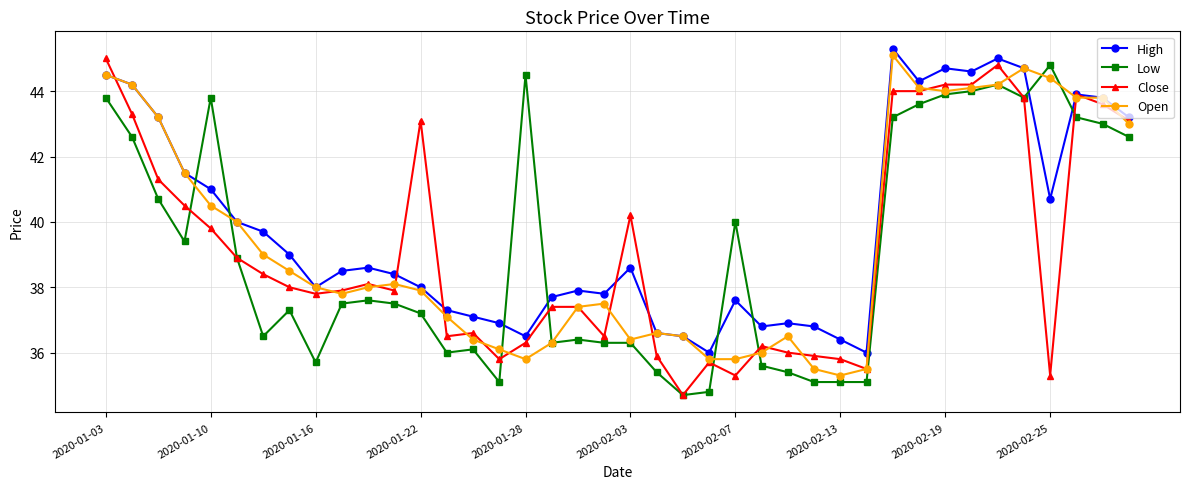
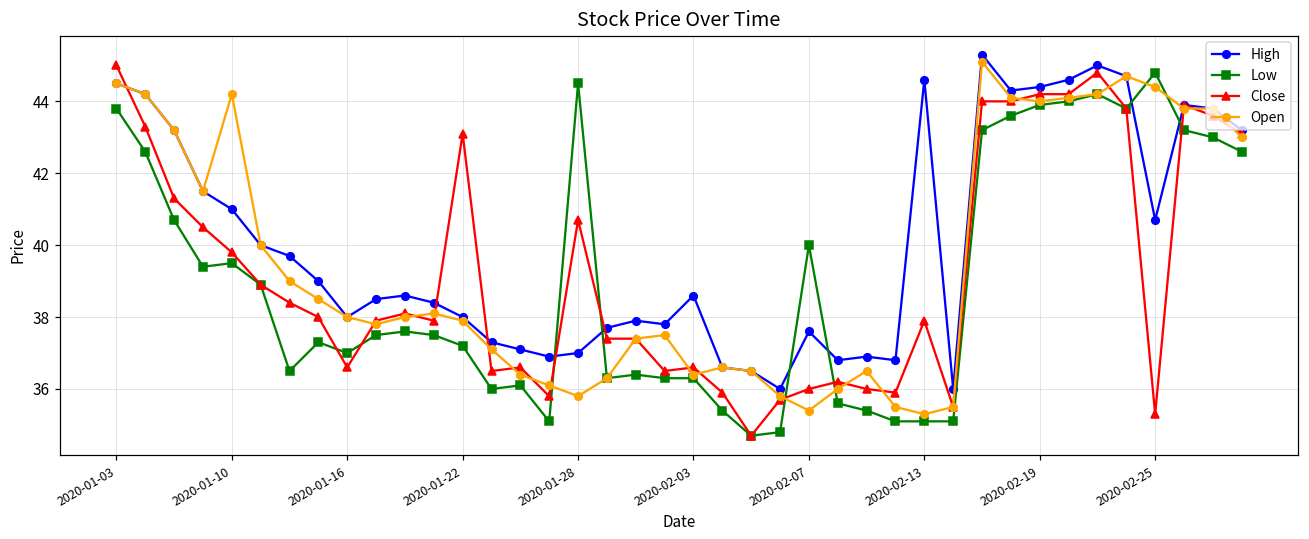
  {
    "High": {
      "2020-01-10": 41.0,
      "2020-01-22": 38.0,
-     "2020-01-28": 36.5,
+     "2020-01-28": 37.0,
      "2020-02-03": 38.6,
      "2020-02-07": 37.6,
-     "2020-02-13": 36.4,
-     "2020-02-19": 44.7,
+     "2020-02-13": 44.6,
+     "2020-02-19": 44.4,
      "2020-02-25": 40.7
    },
    "Low": {
      "2020-01-03": 43.8,
-     "2020-01-10": 43.8,
-     "2020-01-16": 35.7,
+     "2020-01-10": 39.5,
+     "2020-01-16": 37.0,
      "2020-01-22": 37.2,
      "2020-01-28": 44.5,
      "2020-02-03": 36.3,
      "2020-02-07": 40.0,
      "2020-02-13": 35.1,
      "2020-02-19": 43.9,
      "2020-02-25": 44.8
    },
    "Close": {
      "2020-01-03": 45.0,
      "2020-01-10": 39.8,
-     "2020-01-16": 37.8,
+     "2020-01-16": 36.6,
      "2020-01-22": 43.1,
-     "2020-01-28": 36.3,
-     "2020-02-03": 40.2,
-     "2020-02-07": 35.3,
-     "2020-02-13": 35.8,
+     "2020-01-28": 40.7,
+     "2020-02-03": 36.6,
+     "2020-02-07": 36.0,
+     "2020-02-13": 37.9,
      "2020-02-19": 44.2,
      "2020-02-25": 35.3
    },
    "Open": {
-     "2020-01-10": 40.5,
+     "2020-01-10": 44.2,
      "2020-01-22": 37.9,
      "2020-01-28": 35.8,
      "2020-02-03": 36.4,
-     "2020-02-07": 35.8,
+     "2020-02-07": 35.4,
      "2020-02-13": 35.3,
      "2020-02-19": 44.0,
      "2020-02-25": 44.4
    }
  }
